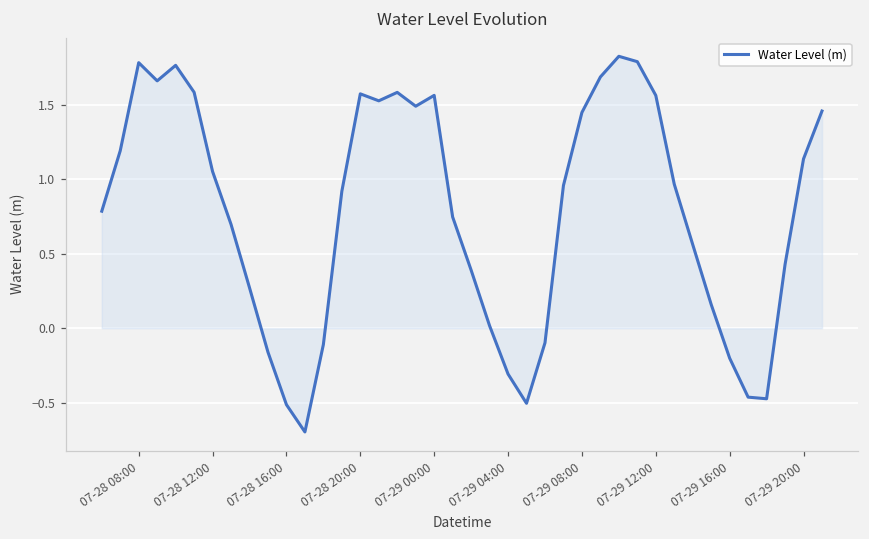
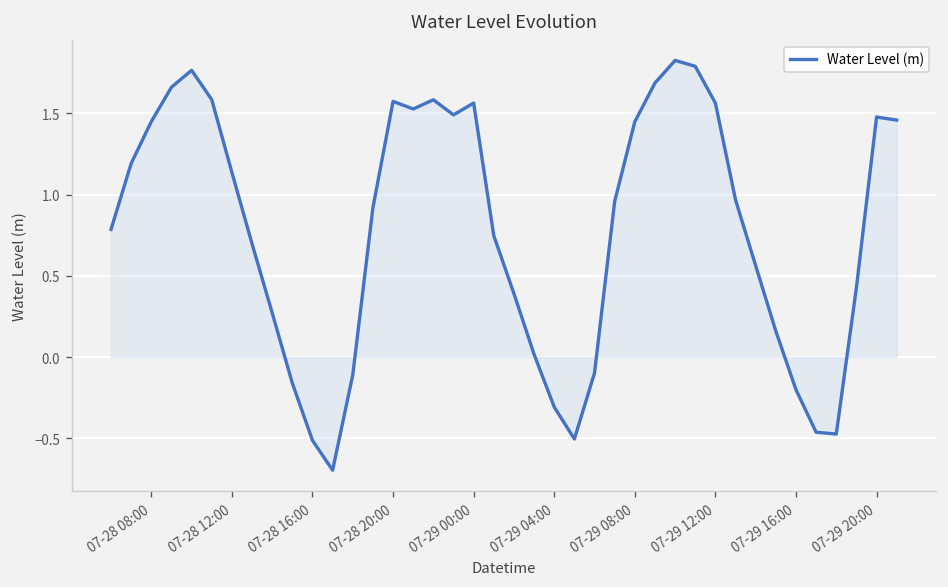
  {
    "Water Level (m)": {
-     "07-28 08:00": 1.78,
-     "07-28 12:00": 1.05,
+     "07-28 08:00": 1.45,
+     "07-28 12:00": 1.14,
      "07-28 16:00": -0.51,
      "07-29 04:00": -0.31,
      "07-29 16:00": -0.20,
-     "07-29 20:00": 1.14
+     "07-29 20:00": 1.48
    }
  }
